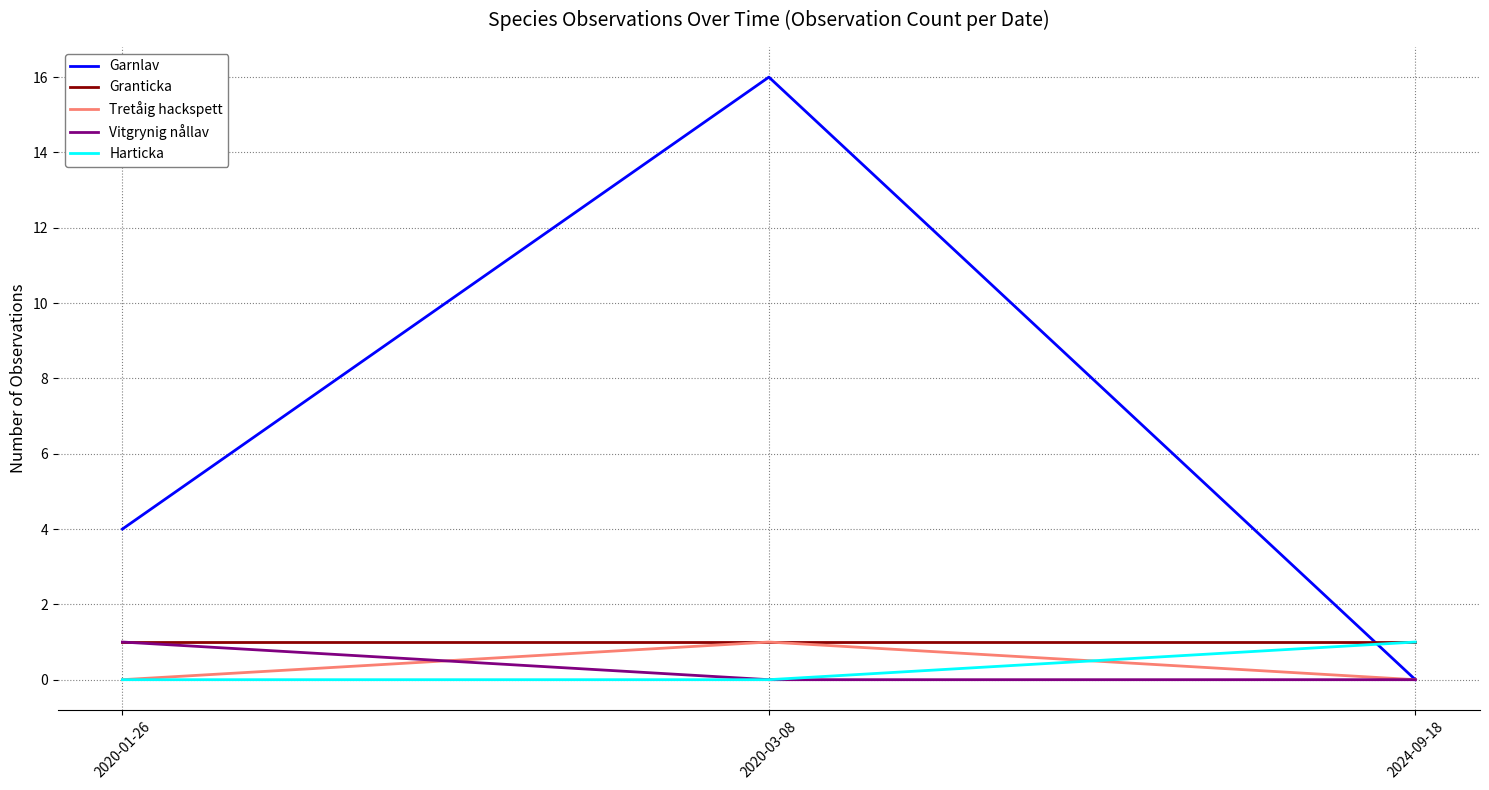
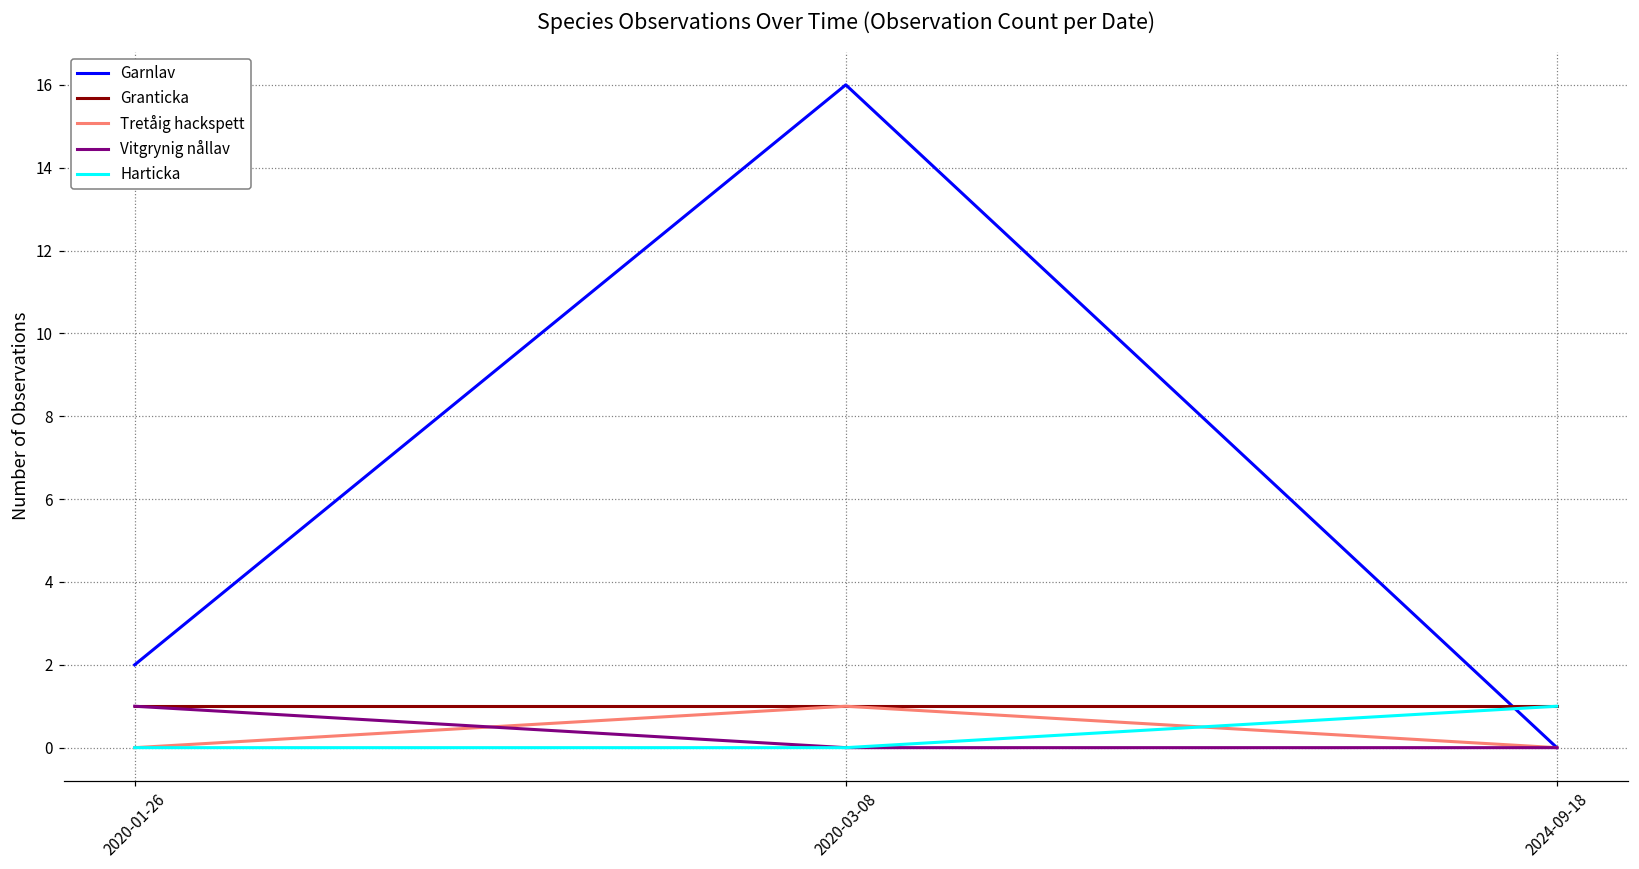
  {
    "Garnlav": {
-     "2020-01-26": 4,
+     "2020-01-26": 2,
      "2020-03-08": 16
    }
  }
